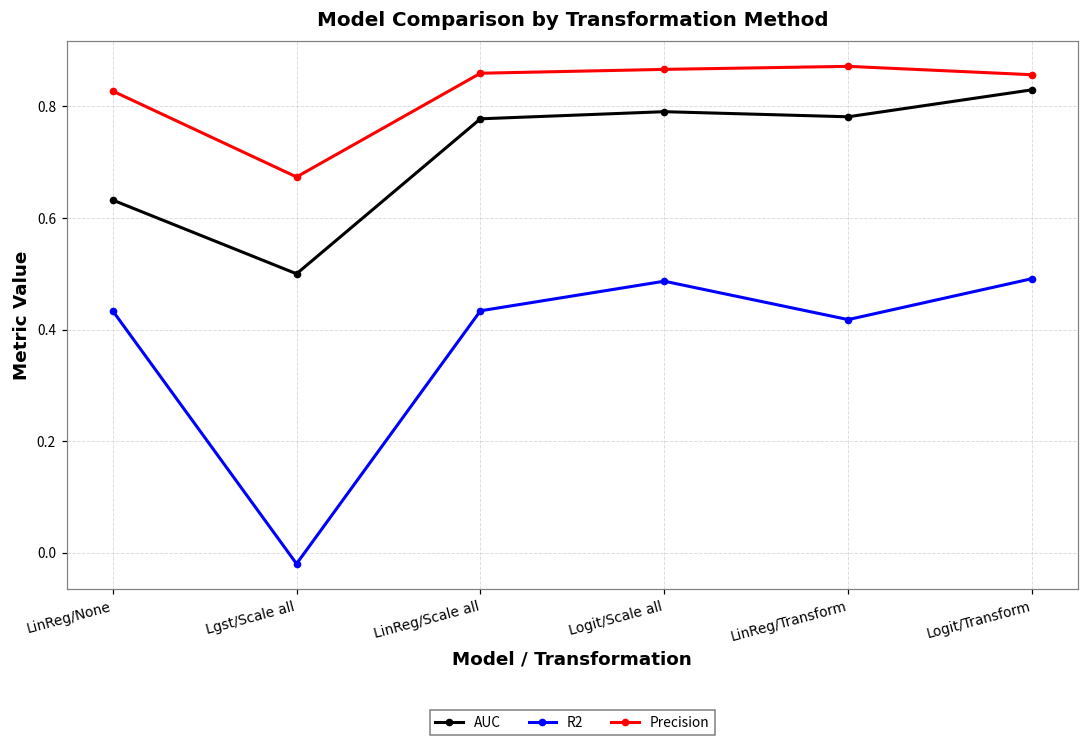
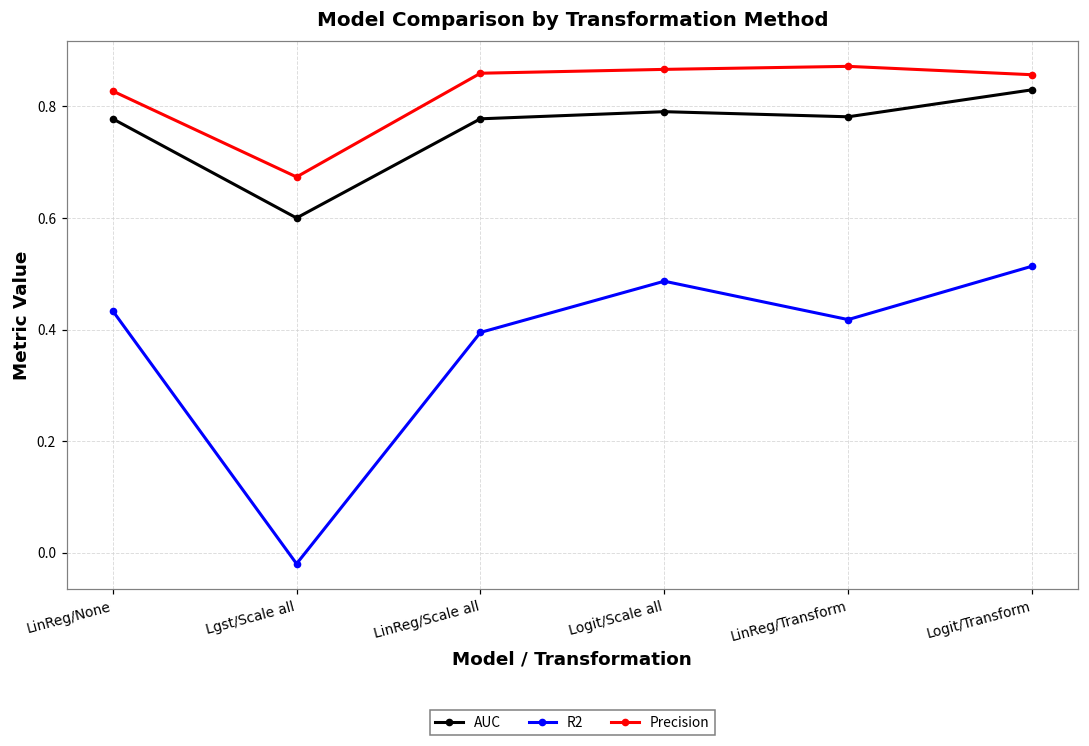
  {
    "AUC": {
-     "LinReg/None": 0.63,
-     "Lgst/Scale all": 0.5,
+     "LinReg/None": 0.78,
+     "Lgst/Scale all": 0.6,
      "LinReg/Scale all": 0.78,
      "Logit/Scale all": 0.79,
      "LinReg/Transform": 0.78,
      "Logit/Transform": 0.83
    },
    "R2": {
      "LinReg/None": 0.43,
      "Lgst/Scale all": -0.02,
-     "LinReg/Scale all": 0.43,
+     "LinReg/Scale all": 0.39,
      "Logit/Scale all": 0.49,
      "LinReg/Transform": 0.42,
-     "Logit/Transform": 0.49
+     "Logit/Transform": 0.51
    },
    "Precision": {
      "LinReg/None": 0.83,
      "Lgst/Scale all": 0.67,
      "LinReg/Scale all": 0.86,
      "Logit/Scale all": 0.87,
      "LinReg/Transform": 0.87,
      "Logit/Transform": 0.86
    }
  }
